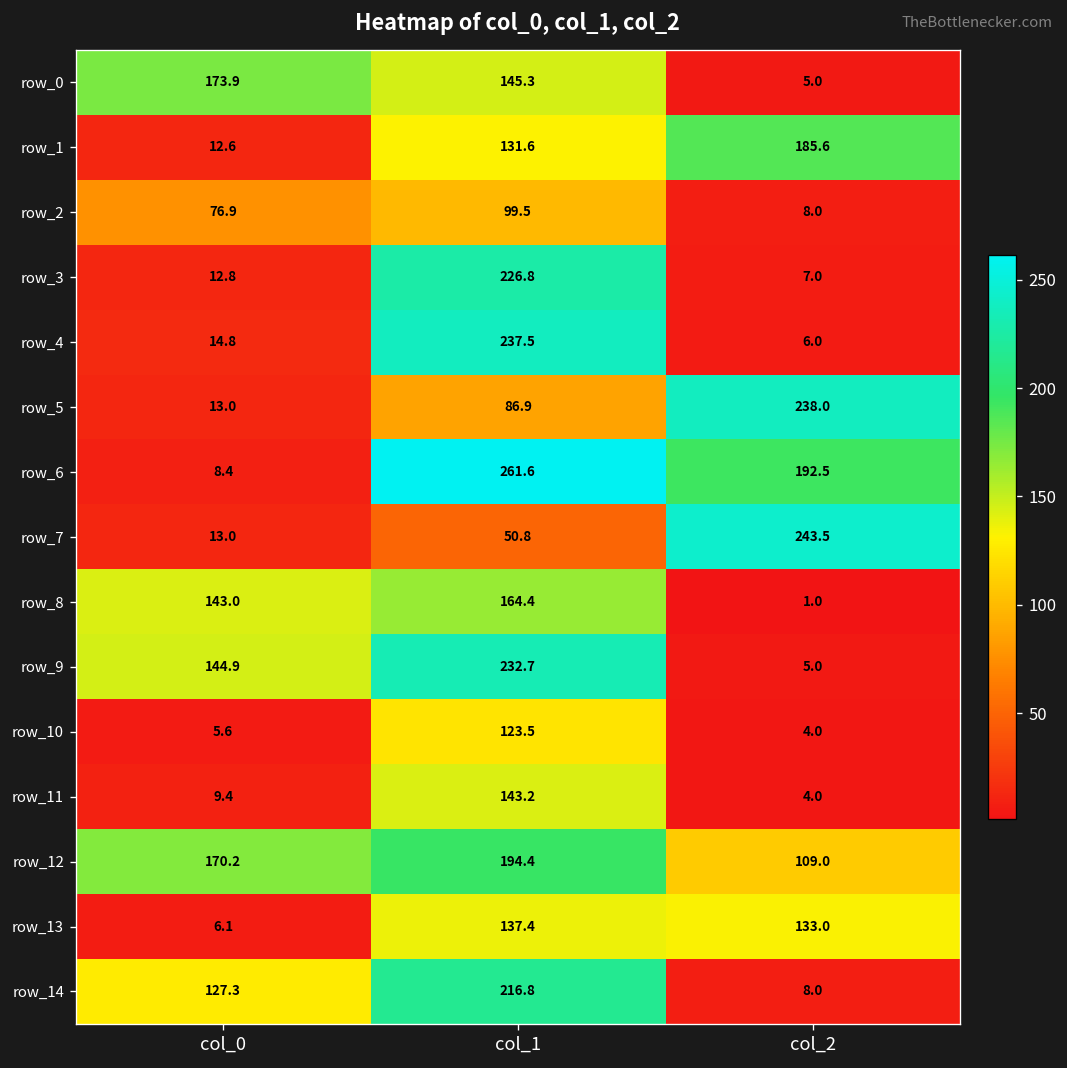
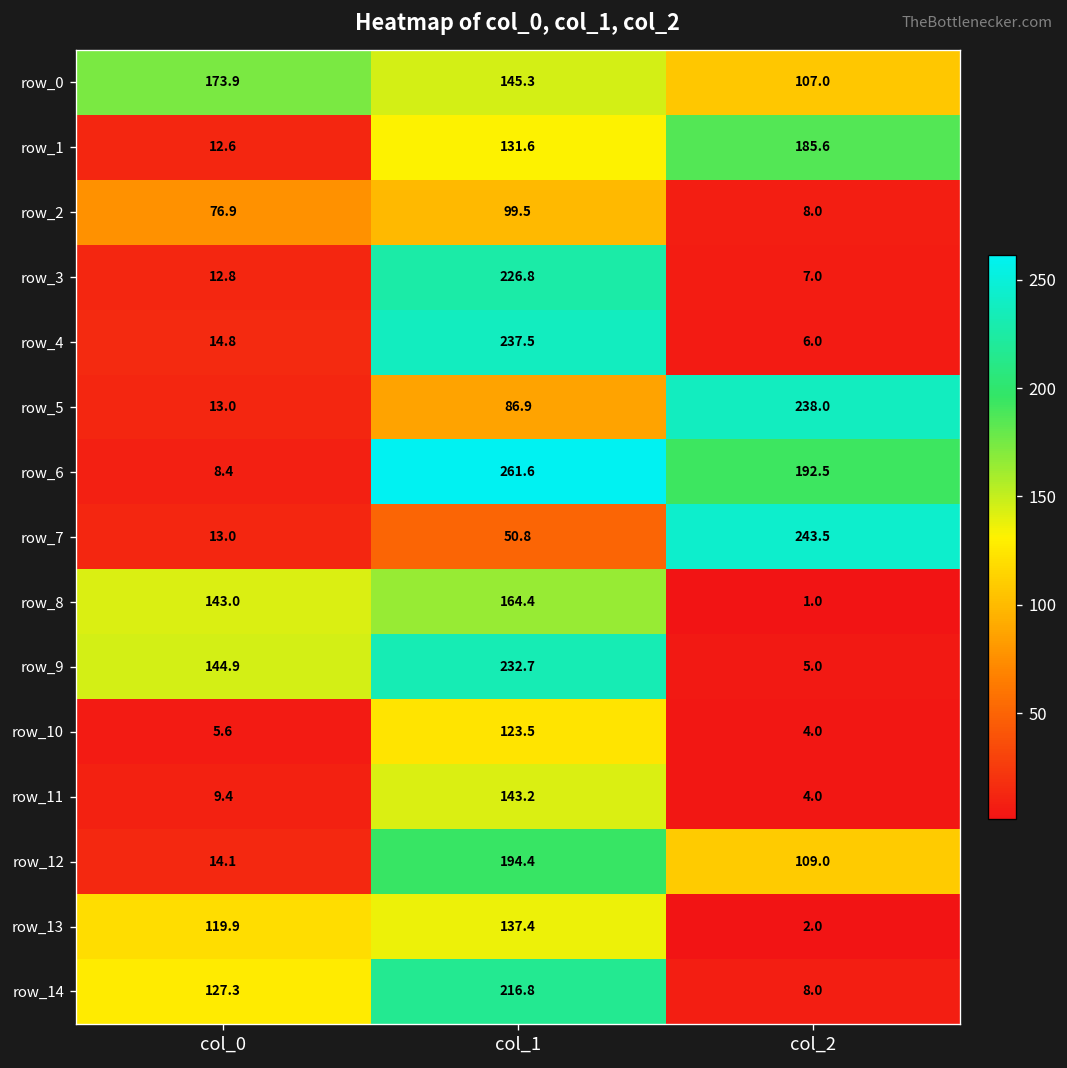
  {
    "row_0": {
      "col_0": 173.9,
      "col_1": 145.3,
-     "col_2": 5.0
+     "col_2": 107.0
    },
    "row_1": {
      "col_0": 12.6,
      "col_1": 131.6,
      "col_2": 185.6
    },
    "row_2": {
      "col_0": 76.9,
      "col_1": 99.5,
      "col_2": 8.0
    },
    "row_3": {
      "col_0": 12.8,
      "col_1": 226.8,
      "col_2": 7.0
    },
    "row_4": {
      "col_0": 14.8,
      "col_1": 237.5,
      "col_2": 6.0
    },
    "row_5": {
      "col_0": 13.0,
      "col_1": 86.9,
      "col_2": 238.0
    },
    "row_6": {
      "col_0": 8.4,
      "col_1": 261.6,
      "col_2": 192.5
    },
    "row_7": {
      "col_0": 13.0,
      "col_1": 50.8,
      "col_2": 243.5
    },
    "row_8": {
      "col_0": 143.0,
      "col_1": 164.4,
      "col_2": 1.0
    },
    "row_9": {
      "col_0": 144.9,
      "col_1": 232.7,
      "col_2": 5.0
    },
    "row_10": {
      "col_0": 5.6,
      "col_1": 123.5,
      "col_2": 4.0
    },
    "row_11": {
      "col_0": 9.4,
      "col_1": 143.2,
      "col_2": 4.0
    },
    "row_12": {
-     "col_0": 170.2,
+     "col_0": 14.1,
      "col_1": 194.4,
      "col_2": 109.0
    },
    "row_13": {
-     "col_0": 6.1,
+     "col_0": 119.9,
      "col_1": 137.4,
-     "col_2": 133.0
+     "col_2": 2.0
    },
    "row_14": {
      "col_0": 127.3,
      "col_1": 216.8,
      "col_2": 8.0
    }
  }
